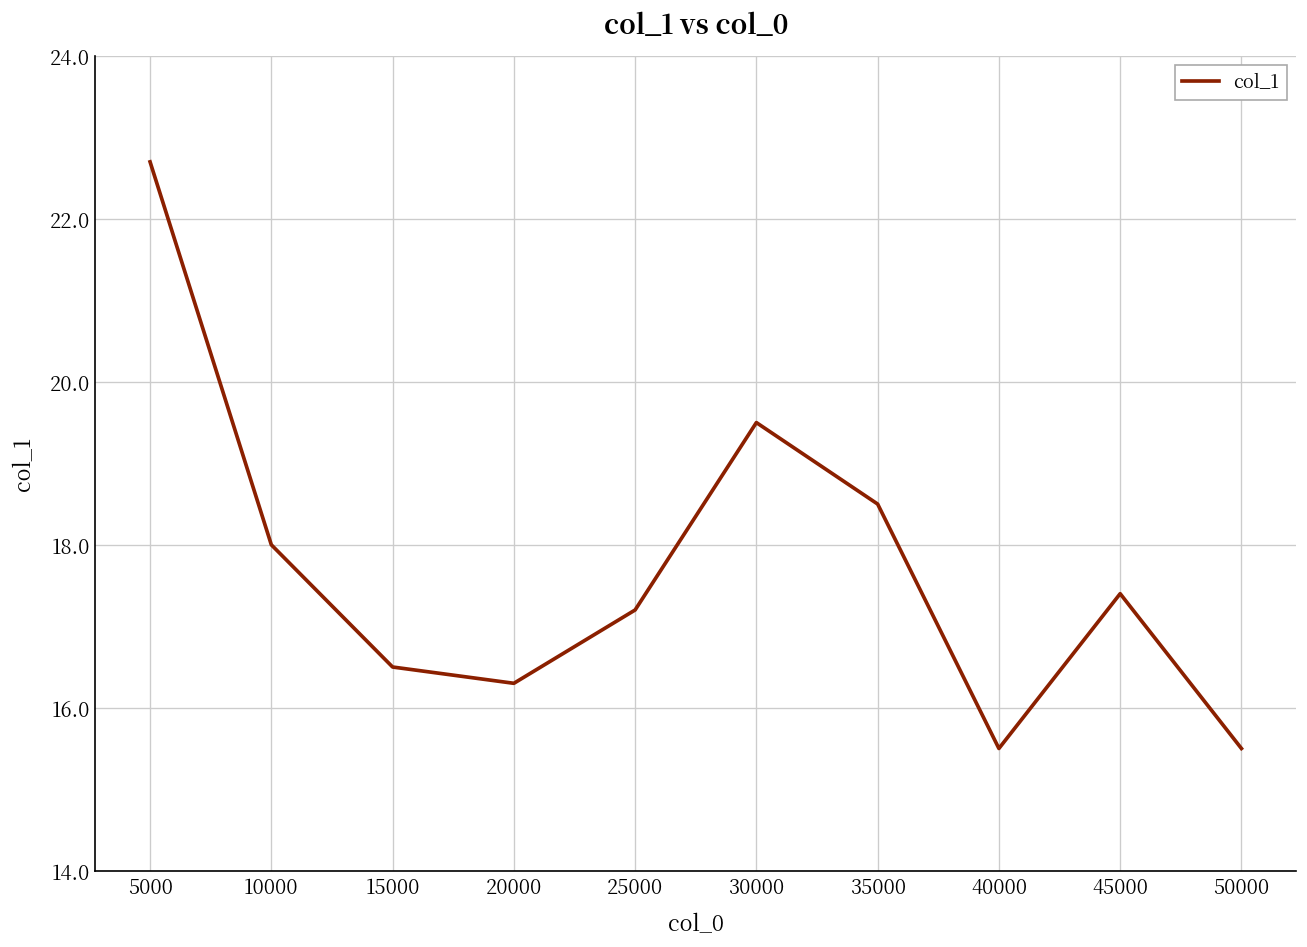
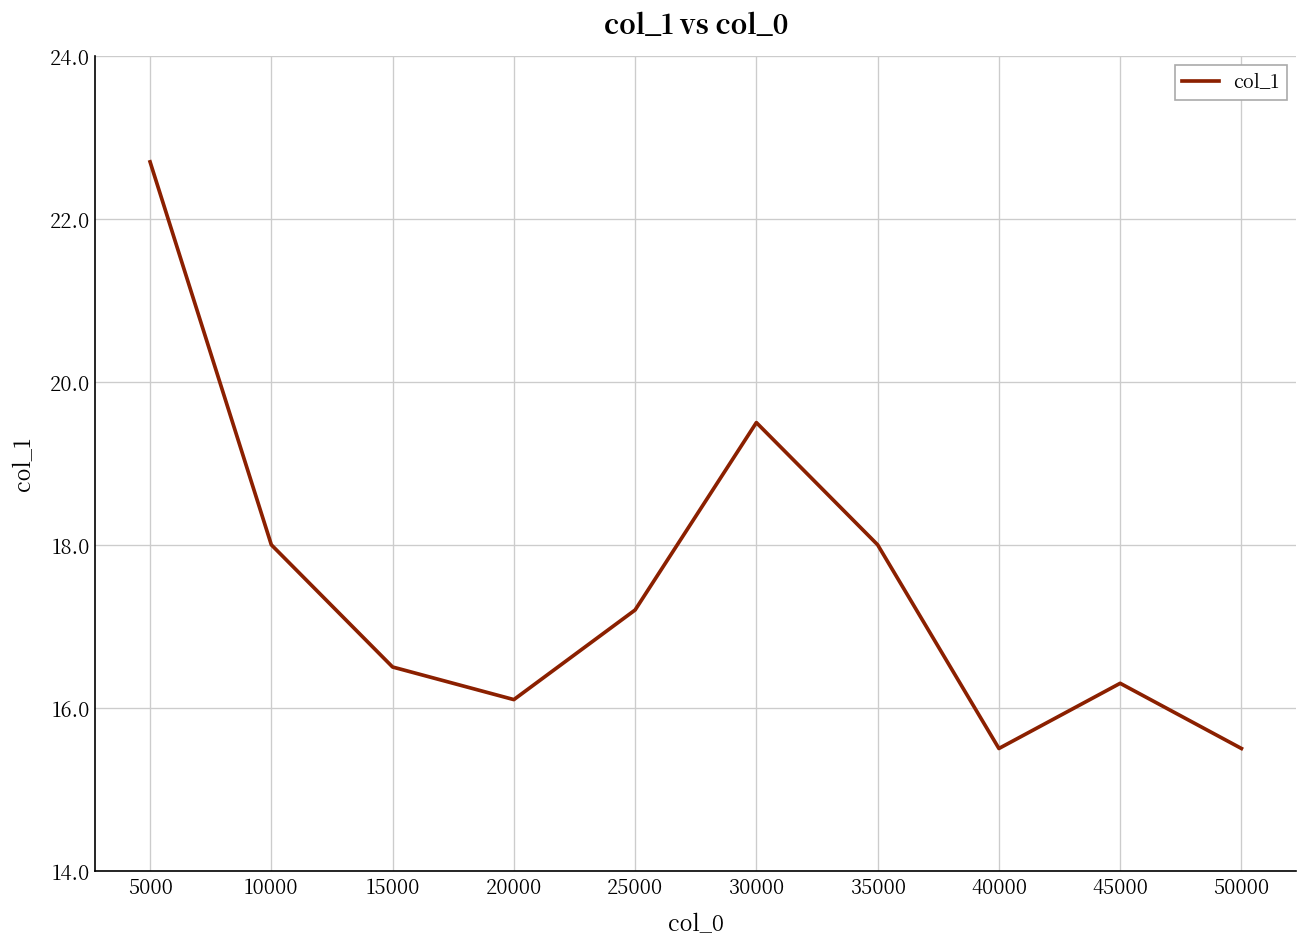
  {
    "5000": 22.7,
    "10000": 18.0,
    "15000": 16.5,
-   "20000": 16.3,
+   "20000": 16.1,
    "25000": 17.2,
    "30000": 19.5,
-   "35000": 18.5,
+   "35000": 18.0,
    "40000": 15.5,
-   "45000": 17.4,
+   "45000": 16.3,
    "50000": 15.5
  }
